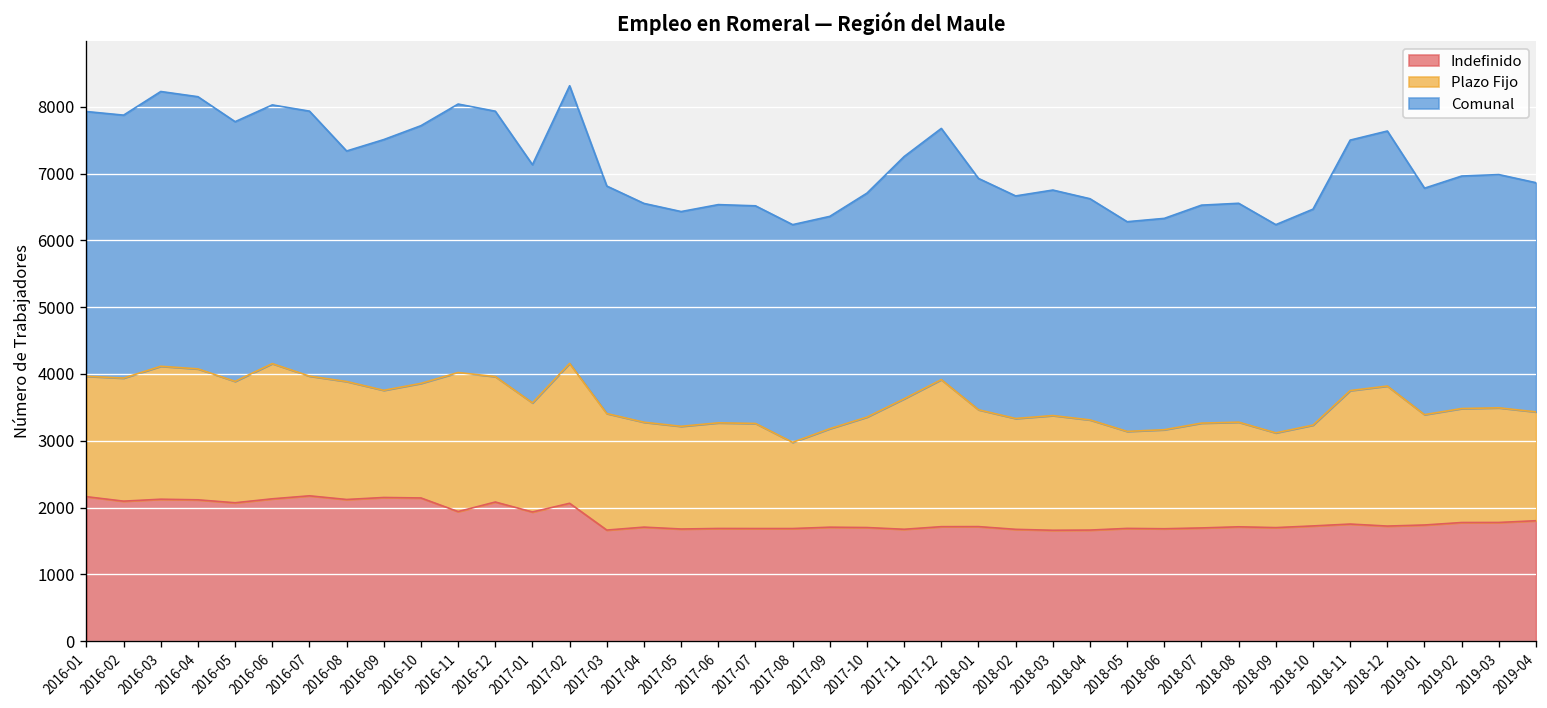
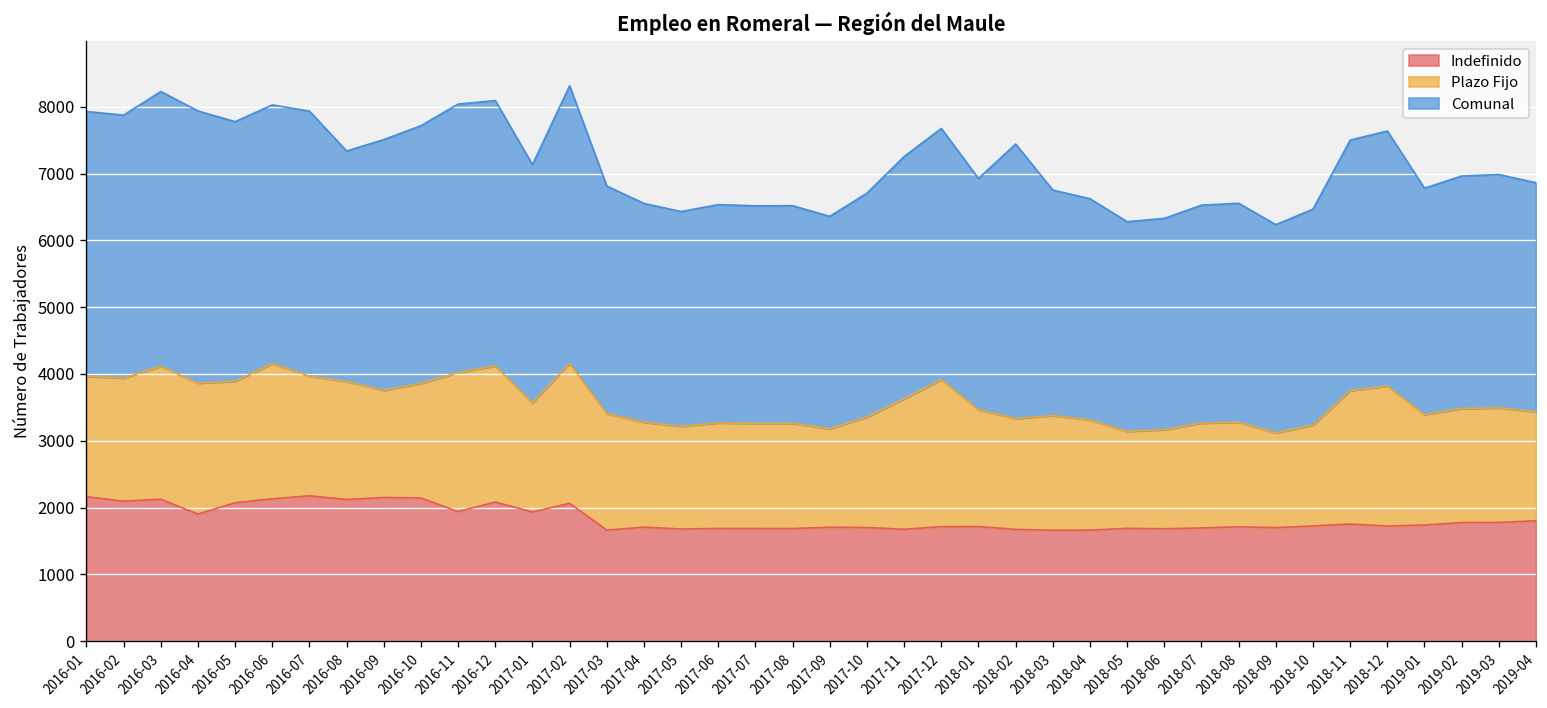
  {
    "Indefinido": {
      "2016-01": 2200,
      "2016-02": 2100,
      "2016-03": 2100,
-     "2016-04": 2100,
+     "2016-04": 1900,
      "2016-05": 2100,
      "2016-06": 2100,
      "2016-07": 2200,
      "2016-08": 2100,
      "2016-09": 2200,
      "2016-10": 2100,
      "2016-11": 1900,
      "2016-12": 2100,
      "2017-01": 1900,
      "2017-02": 2100,
      "2017-03": 1700,
      "2017-04": 1700,
      "2017-05": 1700,
      "2017-06": 1700,
      "2017-07": 1700,
      "2017-08": 1700,
      "2017-09": 1700,
      "2017-10": 1700,
      "2017-11": 1700,
      "2017-12": 1700,
      "2018-01": 1700,
      "2018-02": 1700,
      "2018-03": 1700,
      "2018-04": 1700,
      "2018-05": 1700,
      "2018-06": 1700,
      "2018-07": 1700,
      "2018-08": 1700,
      "2018-09": 1700,
      "2018-10": 1700,
      "2018-11": 1800,
      "2018-12": 1700,
      "2019-01": 1700,
      "2019-02": 1800,
      "2019-03": 1800,
      "2019-04": 1800
    },
    "Plazo Fijo": {
      "2016-01": 1800,
      "2016-02": 1800,
      "2016-03": 2000,
      "2016-04": 2000,
      "2016-05": 1800,
      "2016-06": 2000,
      "2016-07": 1800,
      "2016-08": 1800,
      "2016-09": 1600,
      "2016-10": 1700,
      "2016-11": 2100,
-     "2016-12": 1900,
+     "2016-12": 2000,
      "2017-01": 1600,
      "2017-02": 2100,
      "2017-03": 1700,
      "2017-04": 1600,
      "2017-05": 1500,
      "2017-06": 1600,
      "2017-07": 1600,
-     "2017-08": 1300,
+     "2017-08": 1600,
      "2017-09": 1500,
      "2017-10": 1700,
      "2017-11": 2000,
      "2017-12": 2200,
      "2018-01": 1800,
      "2018-02": 1700,
      "2018-03": 1700,
      "2018-04": 1700,
      "2018-05": 1500,
      "2018-06": 1500,
      "2018-07": 1600,
      "2018-08": 1600,
      "2018-09": 1400,
      "2018-10": 1500,
      "2018-11": 2000,
      "2018-12": 2100,
      "2019-01": 1700,
      "2019-02": 1700,
      "2019-03": 1700,
      "2019-04": 1600
    },
    "Comunal": {
      "2016-01": 4000,
      "2016-02": 3900,
      "2016-03": 4100,
      "2016-04": 4100,
      "2016-05": 3900,
      "2016-06": 3900,
      "2016-07": 4000,
      "2016-08": 3500,
      "2016-09": 3800,
      "2016-10": 3900,
      "2016-11": 4000,
      "2016-12": 4000,
      "2017-01": 3600,
      "2017-02": 4200,
      "2017-03": 3400,
      "2017-04": 3300,
      "2017-05": 3200,
      "2017-06": 3300,
      "2017-07": 3300,
      "2017-08": 3300,
      "2017-09": 3200,
      "2017-10": 3400,
      "2017-11": 3600,
      "2017-12": 3800,
      "2018-01": 3500,
-     "2018-02": 3300,
+     "2018-02": 4100,
      "2018-03": 3400,
      "2018-04": 3300,
      "2018-05": 3100,
      "2018-06": 3200,
      "2018-07": 3300,
      "2018-08": 3300,
      "2018-09": 3100,
      "2018-10": 3200,
      "2018-11": 3800,
      "2018-12": 3800,
      "2019-01": 3400,
      "2019-02": 3500,
      "2019-03": 3500,
      "2019-04": 3400
    }
  }
